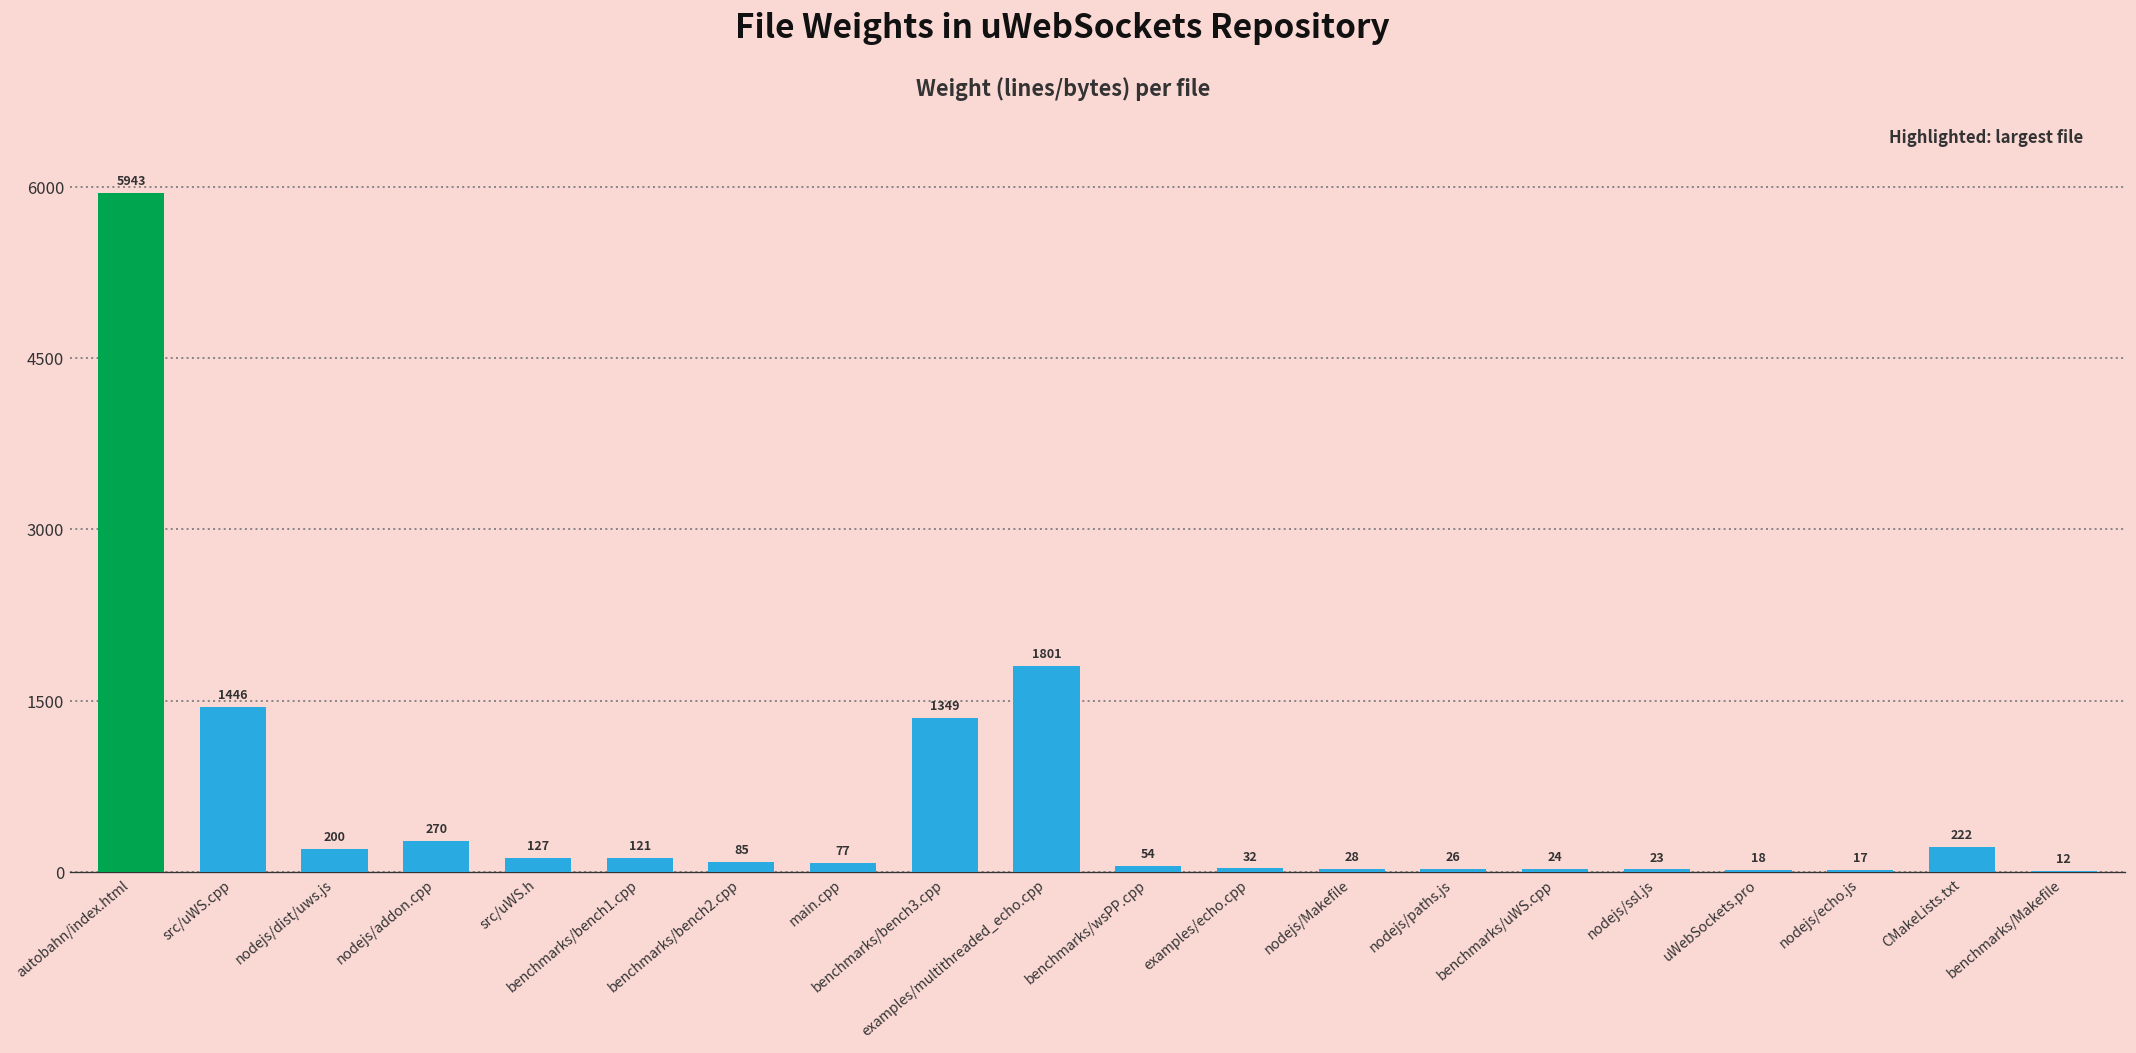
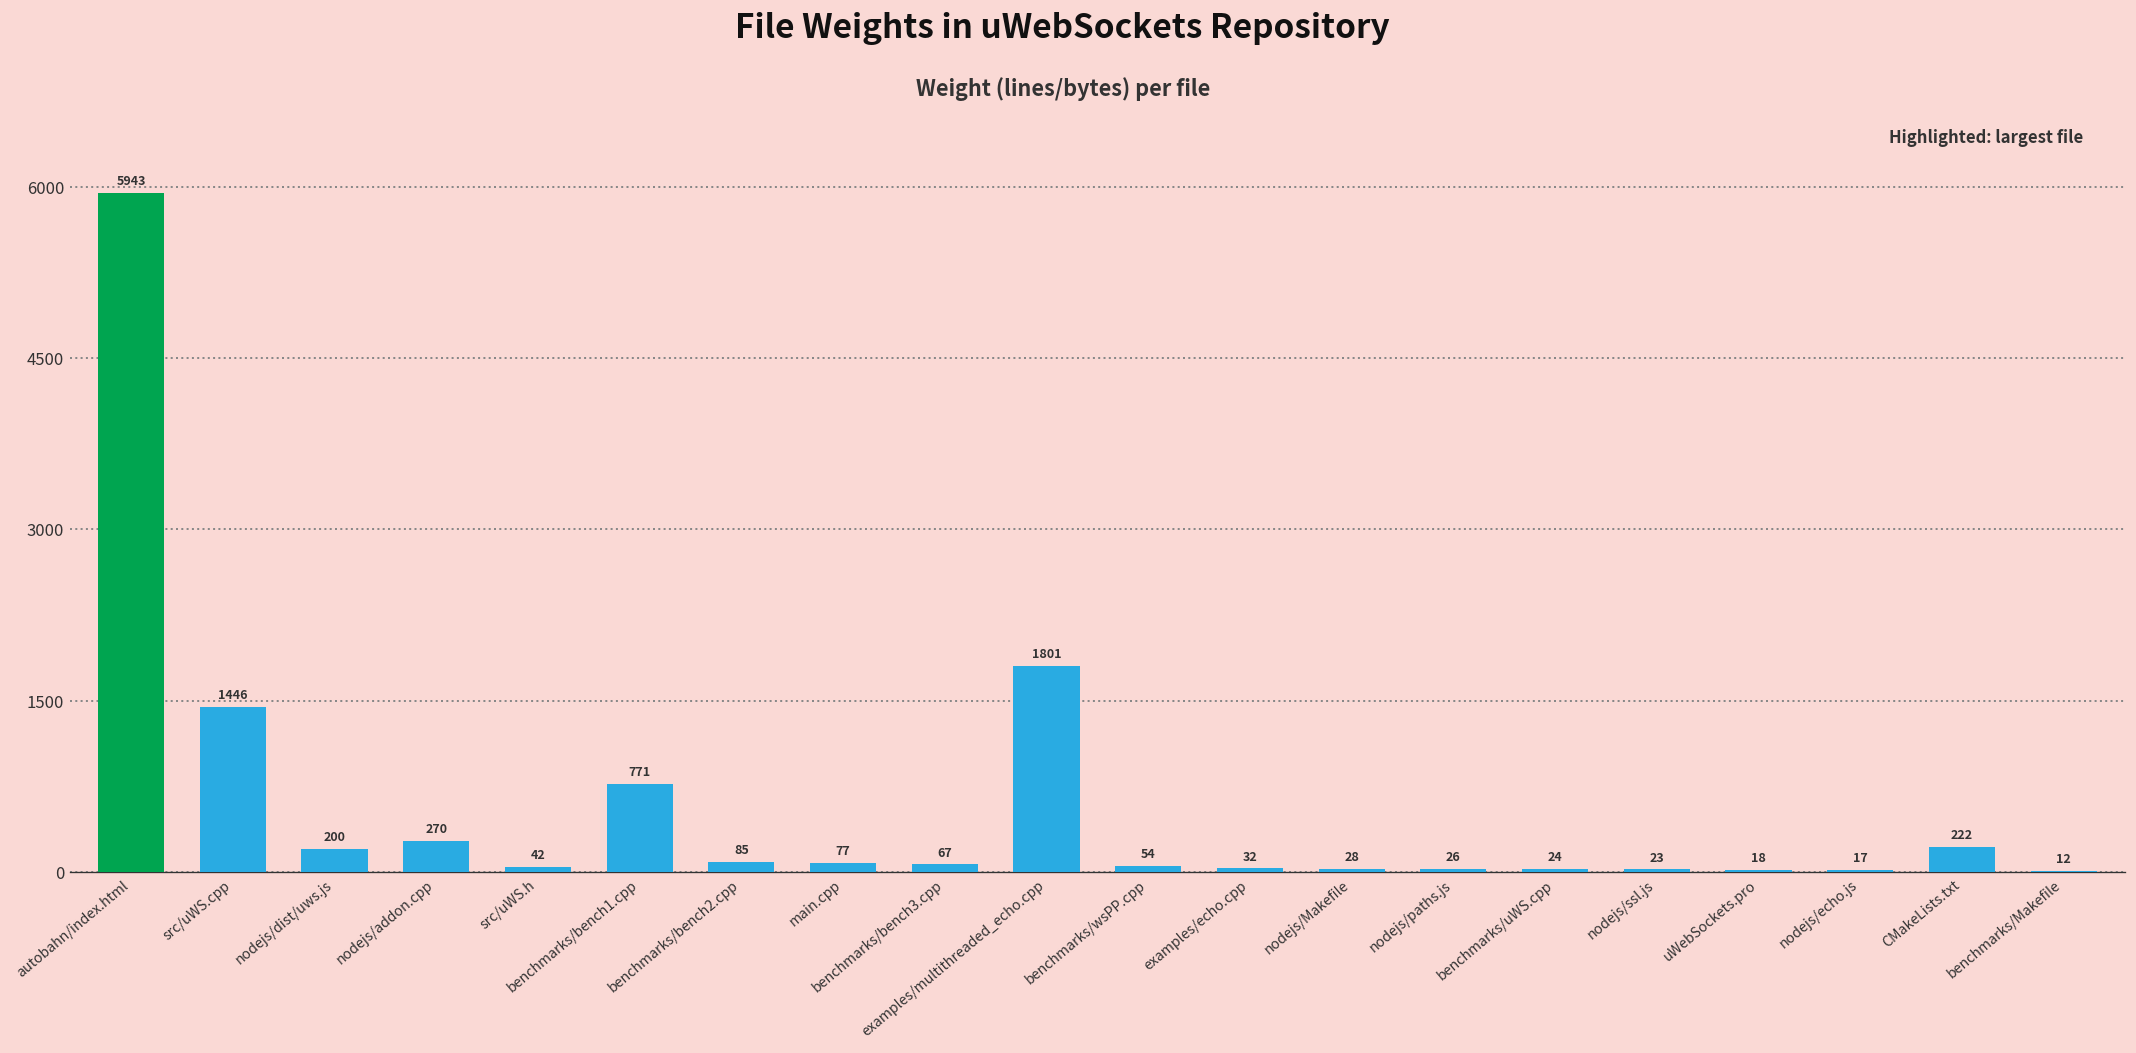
  {
    "autobahn/index.html": 5943,
    "src/uWS.cpp": 1446,
    "nodejs/dist/uws.js": 200,
    "nodejs/addon.cpp": 270,
-   "src/uWS.h": 127,
-   "benchmarks/bench1.cpp": 121,
+   "src/uWS.h": 42,
+   "benchmarks/bench1.cpp": 771,
    "benchmarks/bench2.cpp": 85,
    "main.cpp": 77,
-   "benchmarks/bench3.cpp": 1349,
+   "benchmarks/bench3.cpp": 67,
    "examples/multithreaded_echo.cpp": 1801,
    "benchmarks/wsPP.cpp": 54,
    "examples/echo.cpp": 32,
    "nodejs/Makefile": 28,
    "nodejs/paths.js": 26,
    "benchmarks/uWS.cpp": 24,
    "nodejs/ssl.js": 23,
    "uWebSockets.pro": 18,
    "nodejs/echo.js": 17,
    "CMakeLists.txt": 222,
    "benchmarks/Makefile": 12
  }
